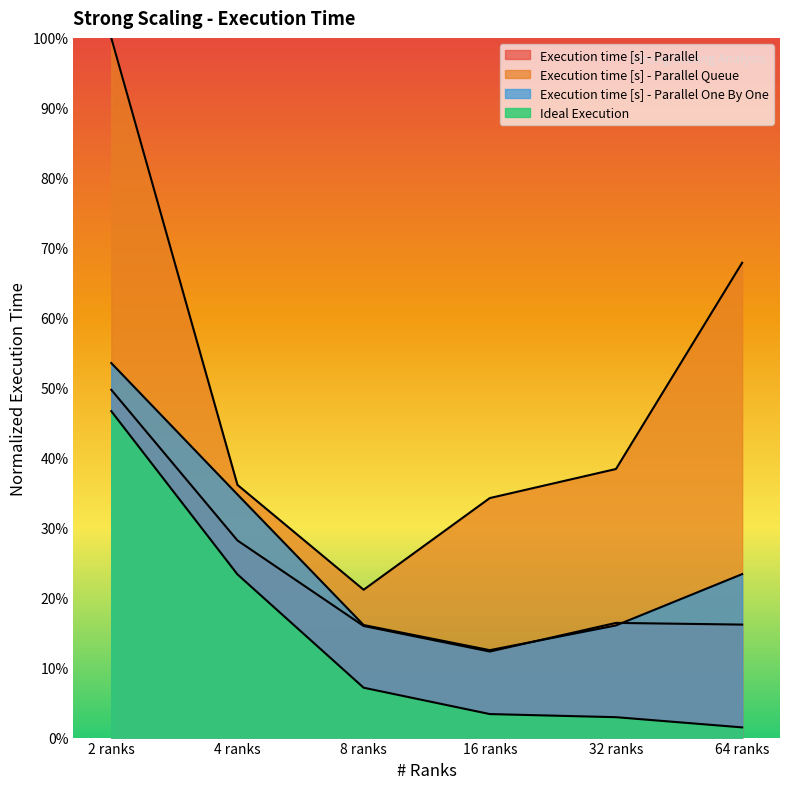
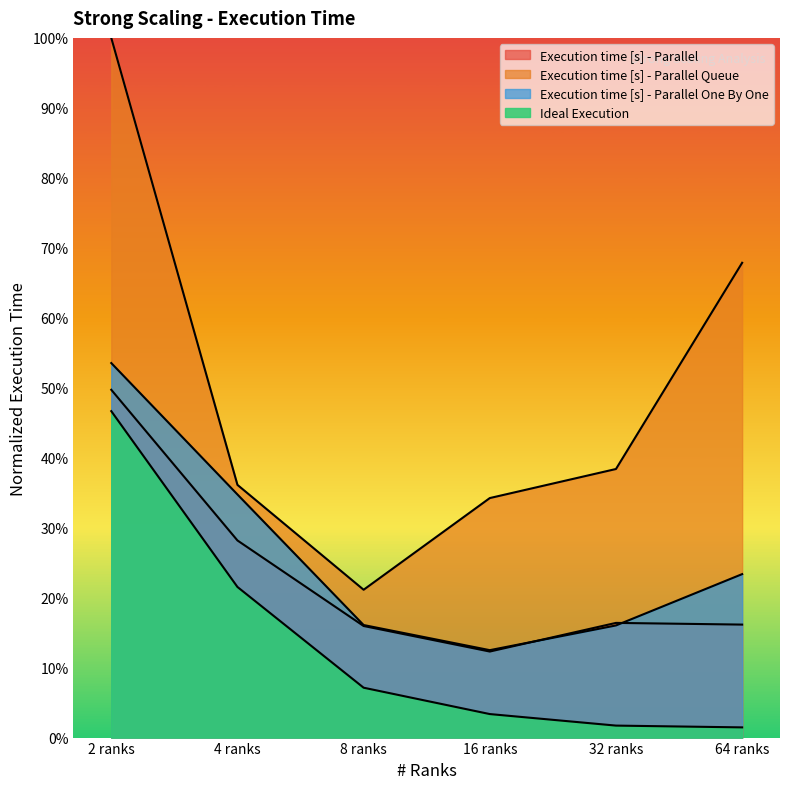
  {
    "Execution time [s] - Parallel One By One": {
      "2 ranks": "54%",
      "4 ranks": "35%",
      "64 ranks": "23%"
    },
    "Ideal Execution": {
      "2 ranks": "47%",
-     "4 ranks": "23%",
+     "4 ranks": "22%",
      "8 ranks": "7%",
      "16 ranks": "3%",
-     "32 ranks": "3%",
+     "32 ranks": "2%",
      "64 ranks": "1%"
    }
  }
